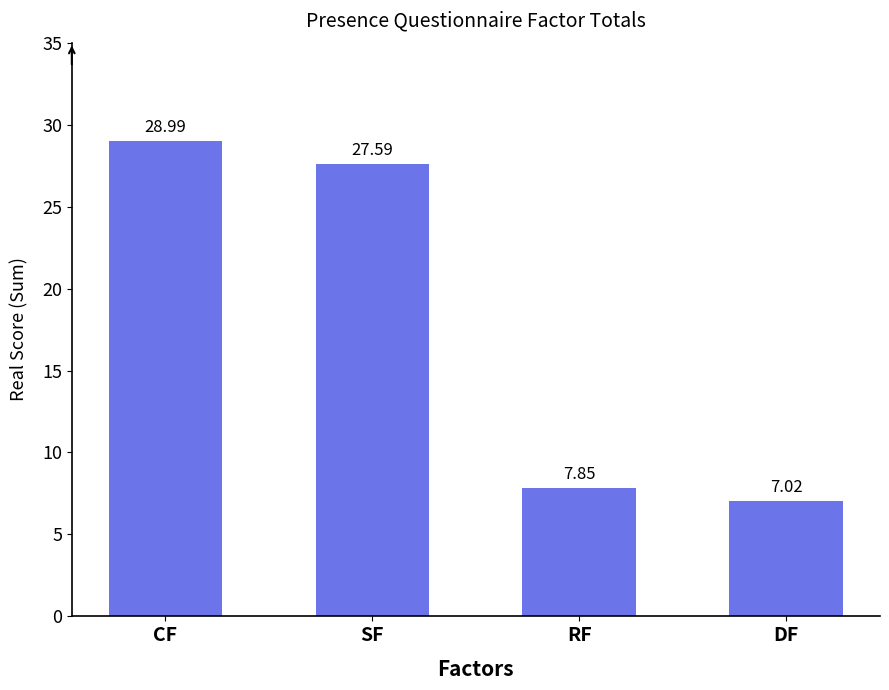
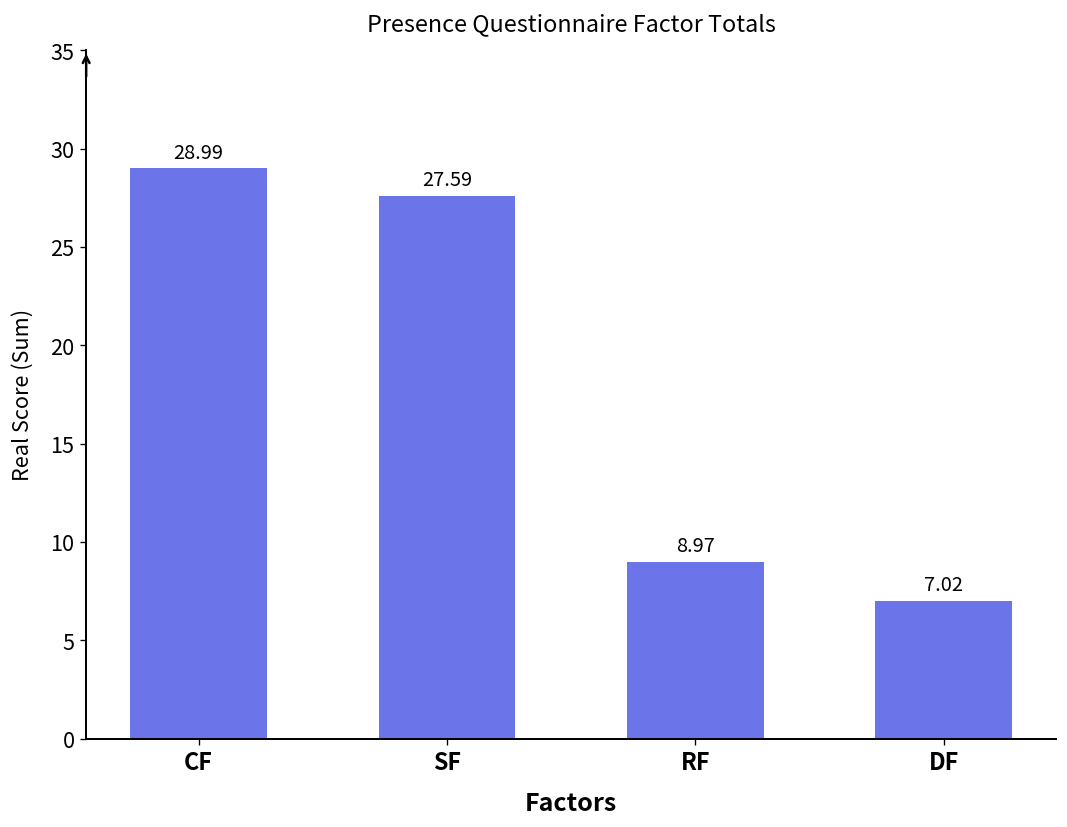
  {
    "CF": 28.99,
    "SF": 27.59,
-   "RF": 7.85,
+   "RF": 8.97,
    "DF": 7.02
  }
